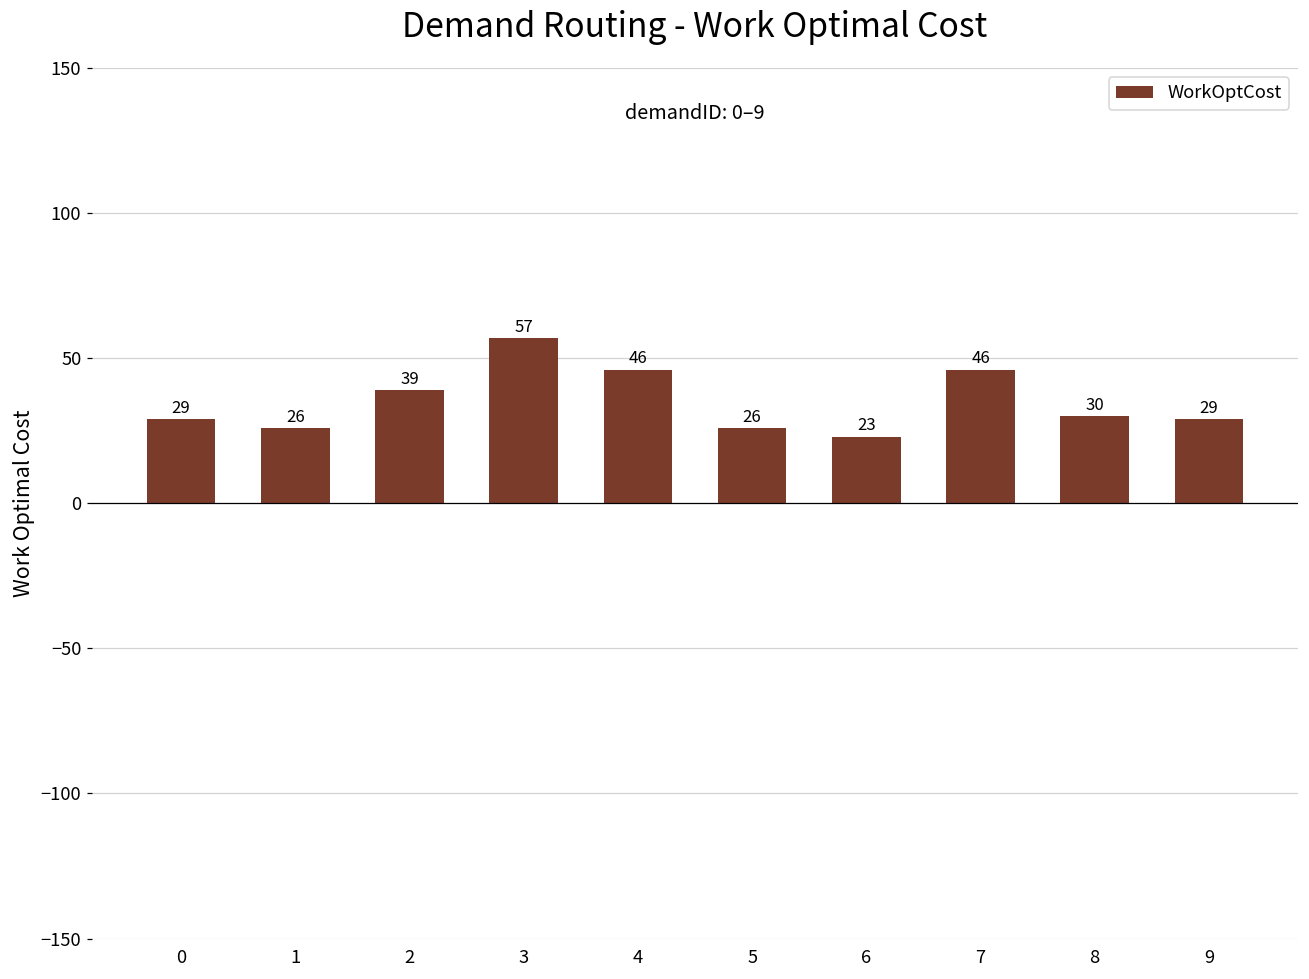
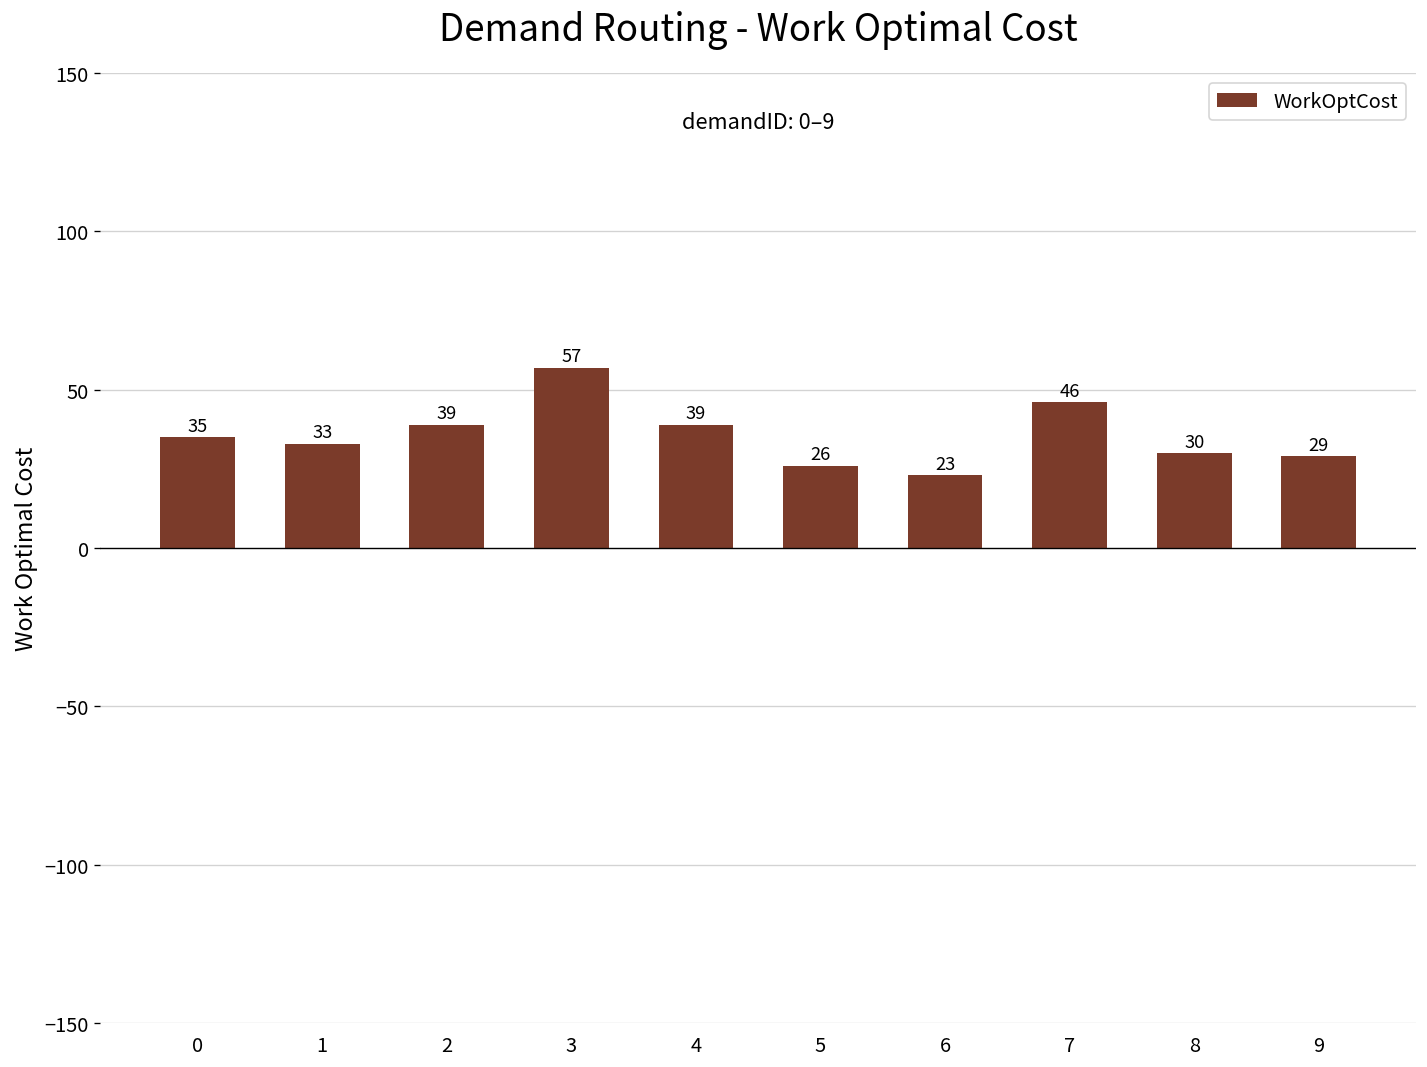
  {
-   "0": 29,
-   "1": 26,
+   "0": 35,
+   "1": 33,
    "2": 39,
    "3": 57,
-   "4": 46,
+   "4": 39,
    "5": 26,
    "6": 23,
    "7": 46,
    "8": 30,
    "9": 29
  }
